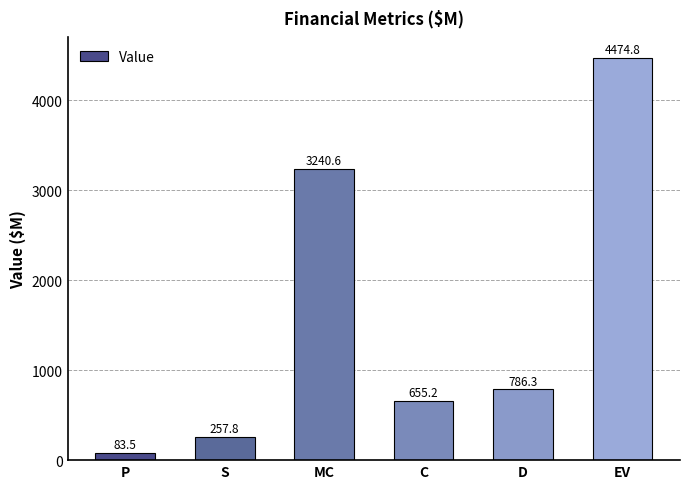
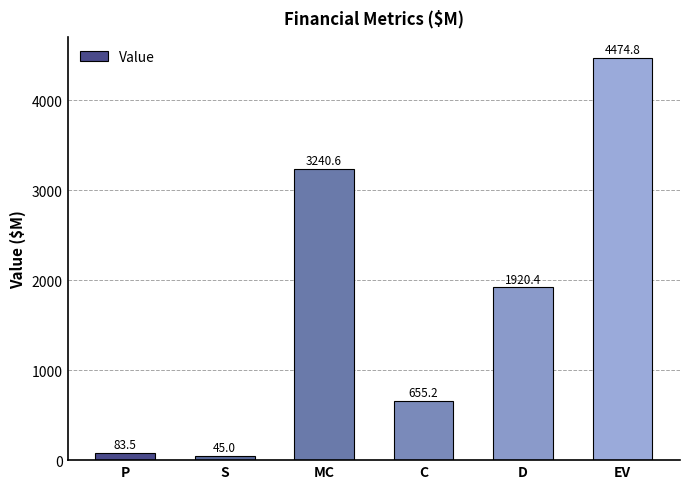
  {
    "P": 83.5,
-   "S": 257.8,
+   "S": 45.0,
    "MC": 3240.6,
    "C": 655.2,
-   "D": 786.3,
+   "D": 1920.4,
    "EV": 4474.8
  }
